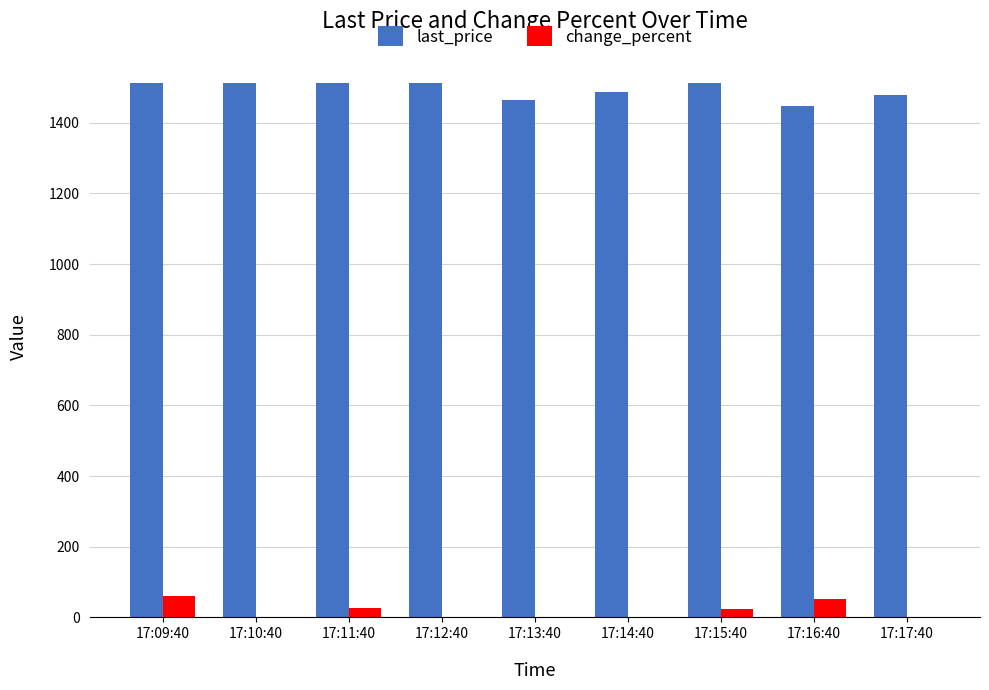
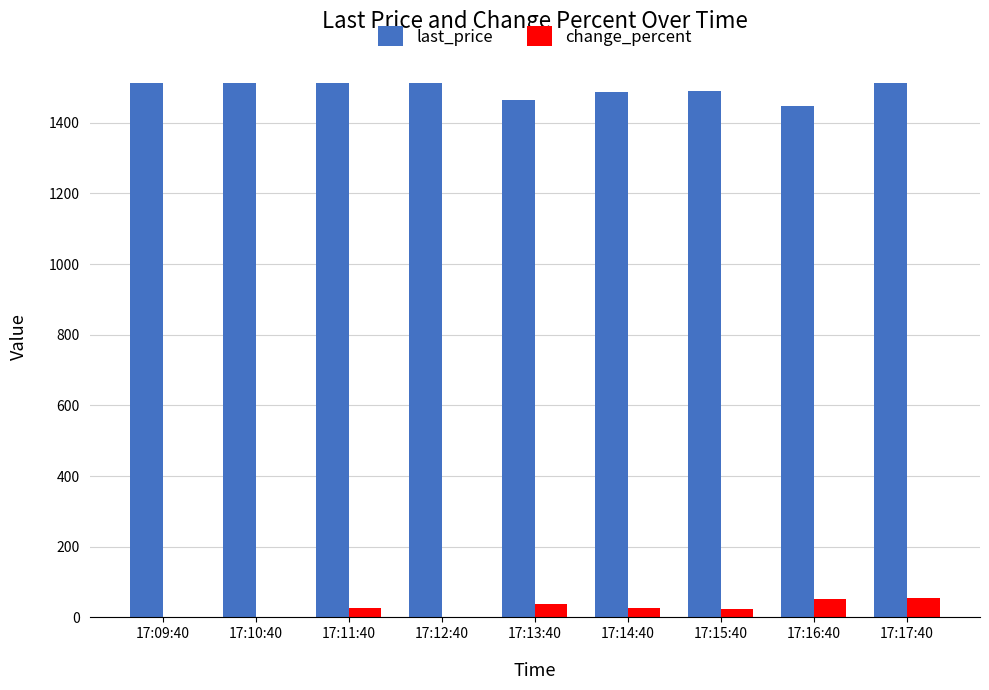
  {
    "last_price": {
      "17:09:40": 1510,
      "17:10:40": 1510,
      "17:11:40": 1510,
      "17:12:40": 1510,
      "17:13:40": 1460,
      "17:14:40": 1490,
-     "17:15:40": 1510,
+     "17:15:40": 1490,
      "17:16:40": 1450,
-     "17:17:40": 1480
+     "17:17:40": 1510
    },
    "change_percent": {
-     "17:09:40": 60,
+     "17:09:40": 0,
      "17:11:40": 30,
-     "17:13:40": 0,
-     "17:14:40": 0,
+     "17:13:40": 40,
+     "17:14:40": 30,
      "17:15:40": 20,
      "17:16:40": 50,
-     "17:17:40": 0
+     "17:17:40": 50
    }
  }
